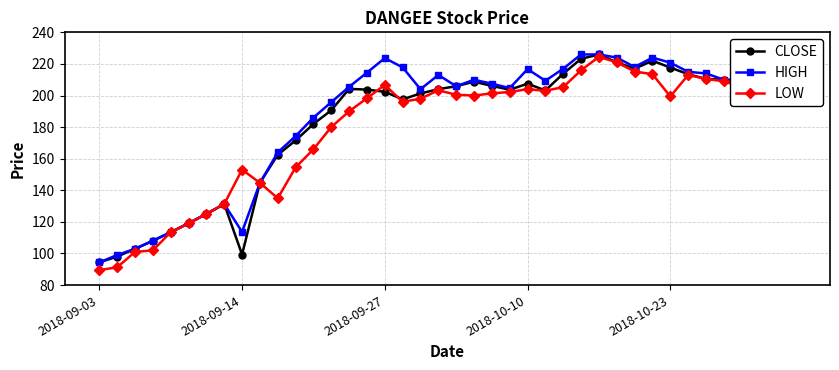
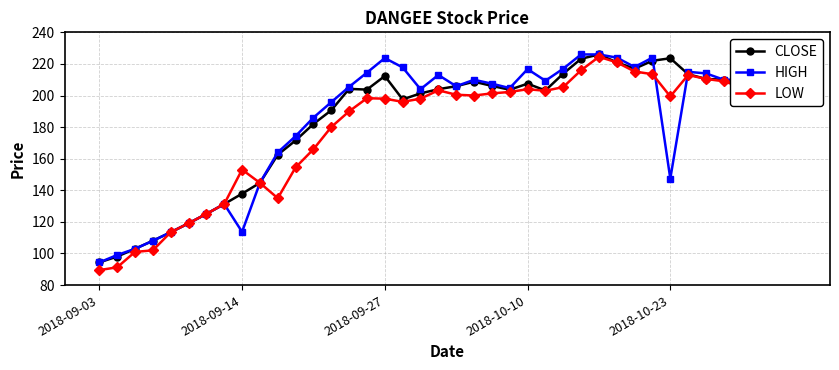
  {
    "CLOSE": {
-     "2018-09-14": 99,
-     "2018-09-27": 202,
+     "2018-09-14": 138,
+     "2018-09-27": 212,
      "2018-10-10": 208,
-     "2018-10-23": 218
+     "2018-10-23": 224
    },
    "HIGH": {
      "2018-09-14": 114,
      "2018-09-27": 224,
      "2018-10-10": 217,
-     "2018-10-23": 221
+     "2018-10-23": 147
    },
    "LOW": {
      "2018-09-03": 90,
      "2018-09-14": 153,
-     "2018-09-27": 207,
+     "2018-09-27": 198,
      "2018-10-10": 204,
      "2018-10-23": 199
    }
  }
